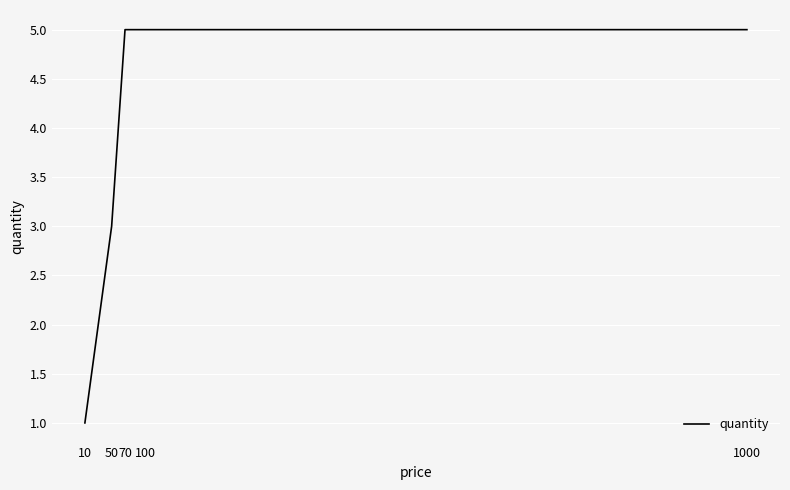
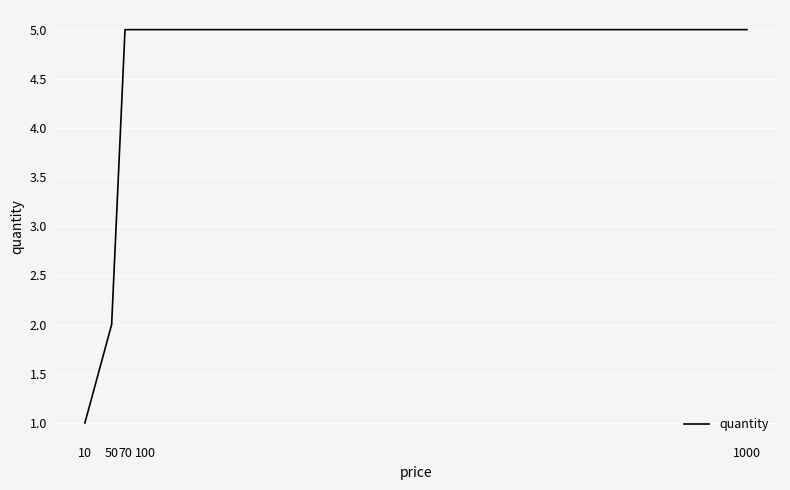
  {
    "10": 1,
-   "50": 3,
+   "50": 2,
    "70": 5,
    "100": 5,
    "1000": 5
  }
